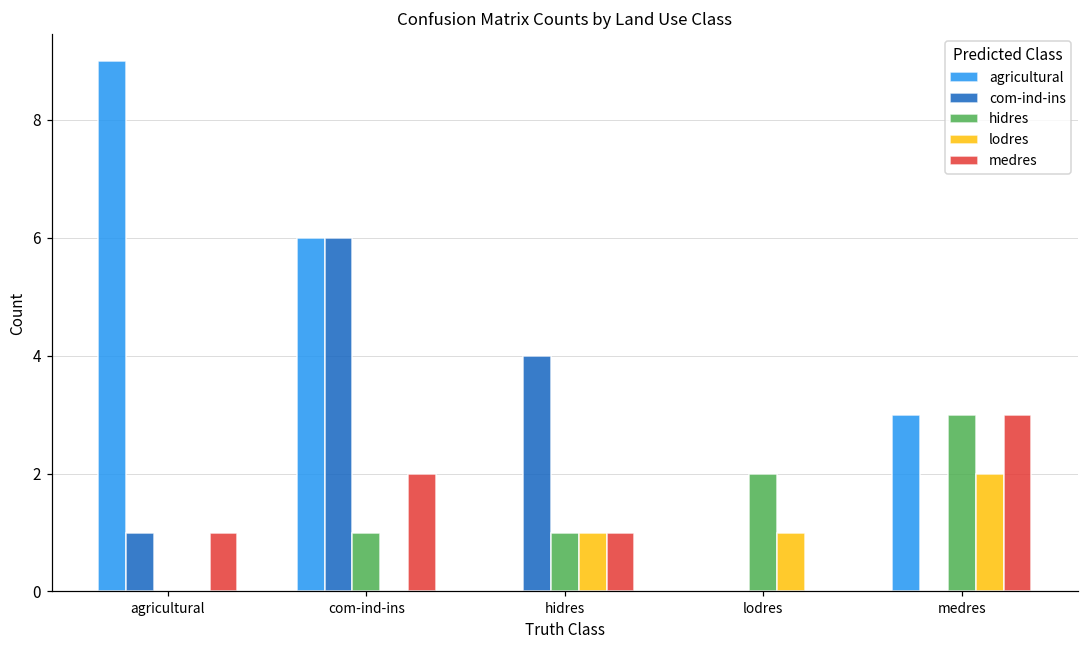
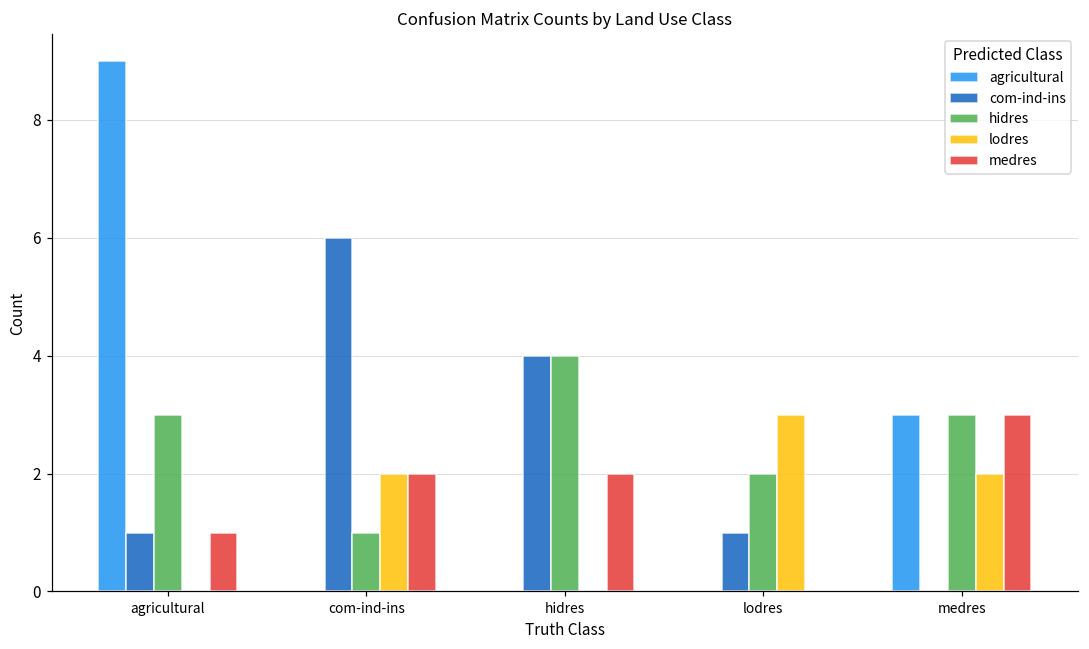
  {
    "agricultural": {
      "agricultural": 9,
-     "com-ind-ins": 6,
+     "com-ind-ins": 0,
      "hidres": 0,
      "lodres": 0,
      "medres": 3
    },
    "com-ind-ins": {
      "agricultural": 1,
      "com-ind-ins": 6,
      "hidres": 4,
-     "lodres": 0,
+     "lodres": 1,
      "medres": 0
    },
    "hidres": {
-     "agricultural": 0,
+     "agricultural": 3,
      "com-ind-ins": 1,
-     "hidres": 1,
+     "hidres": 4,
      "lodres": 2,
      "medres": 3
    },
    "lodres": {
      "agricultural": 0,
-     "com-ind-ins": 0,
-     "hidres": 1,
-     "lodres": 1,
+     "com-ind-ins": 2,
+     "hidres": 0,
+     "lodres": 3,
      "medres": 2
    },
    "medres": {
      "agricultural": 1,
      "com-ind-ins": 2,
-     "hidres": 1,
+     "hidres": 2,
      "lodres": 0,
      "medres": 3
    }
  }
